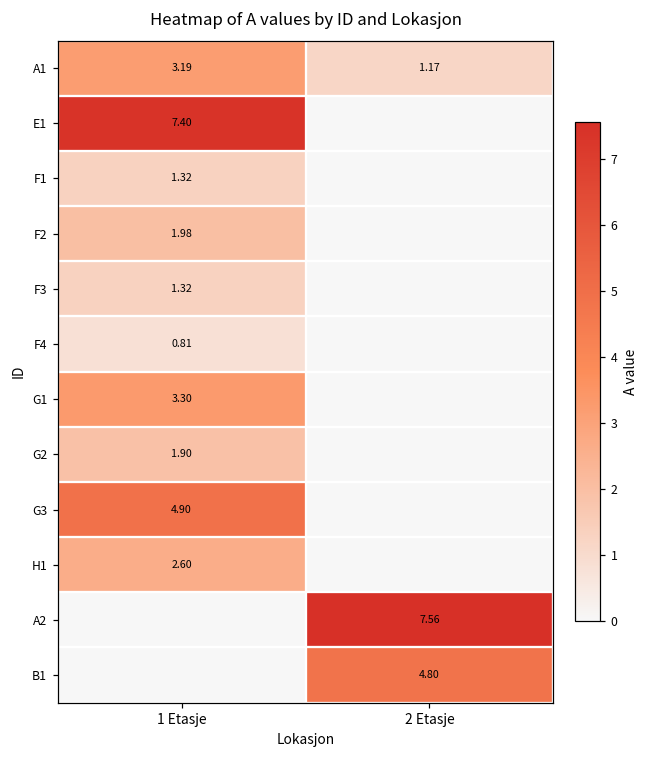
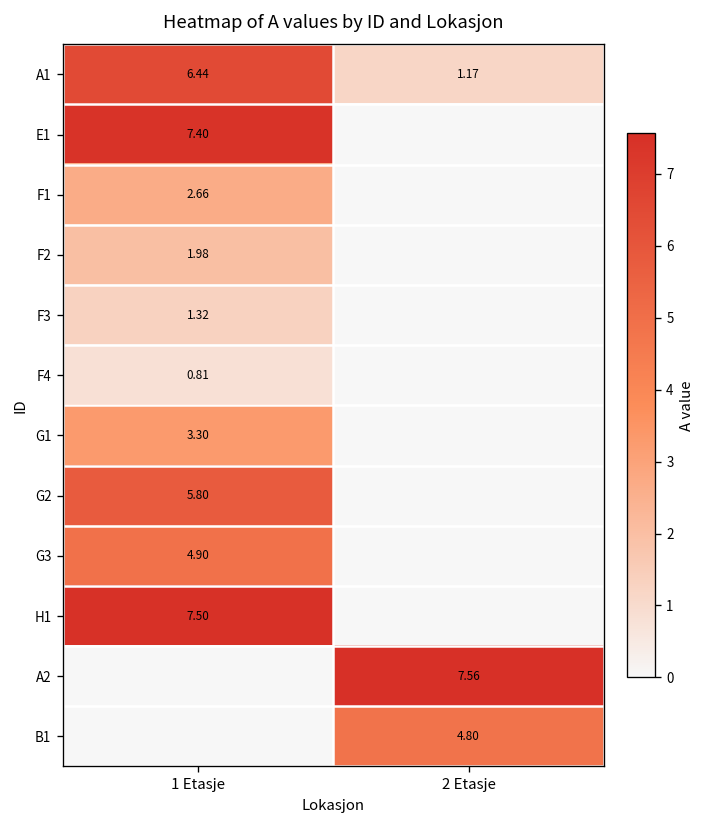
  {
    "A1": {
-     "1 Etasje": 3.19,
+     "1 Etasje": 6.44,
      "2 Etasje": 1.17
    },
    "E1": {
      "1 Etasje": 7.40
    },
    "F1": {
-     "1 Etasje": 1.32
+     "1 Etasje": 2.66
    },
    "F2": {
      "1 Etasje": 1.98
    },
    "F3": {
      "1 Etasje": 1.32
    },
    "F4": {
      "1 Etasje": 0.81
    },
    "G1": {
      "1 Etasje": 3.30
    },
    "G2": {
-     "1 Etasje": 1.90
+     "1 Etasje": 5.80
    },
    "G3": {
      "1 Etasje": 4.90
    },
    "H1": {
-     "1 Etasje": 2.60
+     "1 Etasje": 7.50
    },
    "A2": {
      "2 Etasje": 7.56
    },
    "B1": {
      "2 Etasje": 4.80
    }
  }
